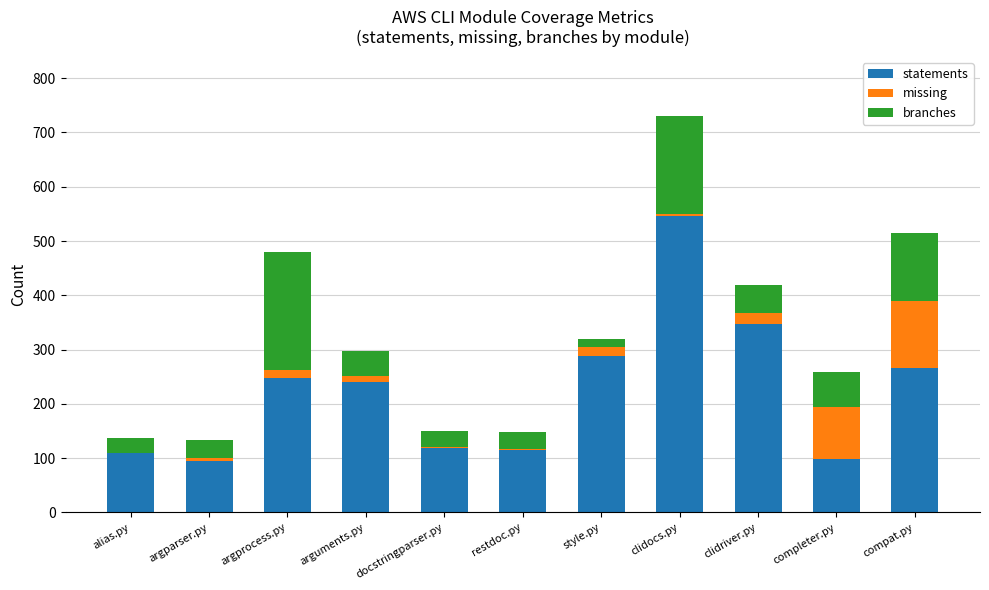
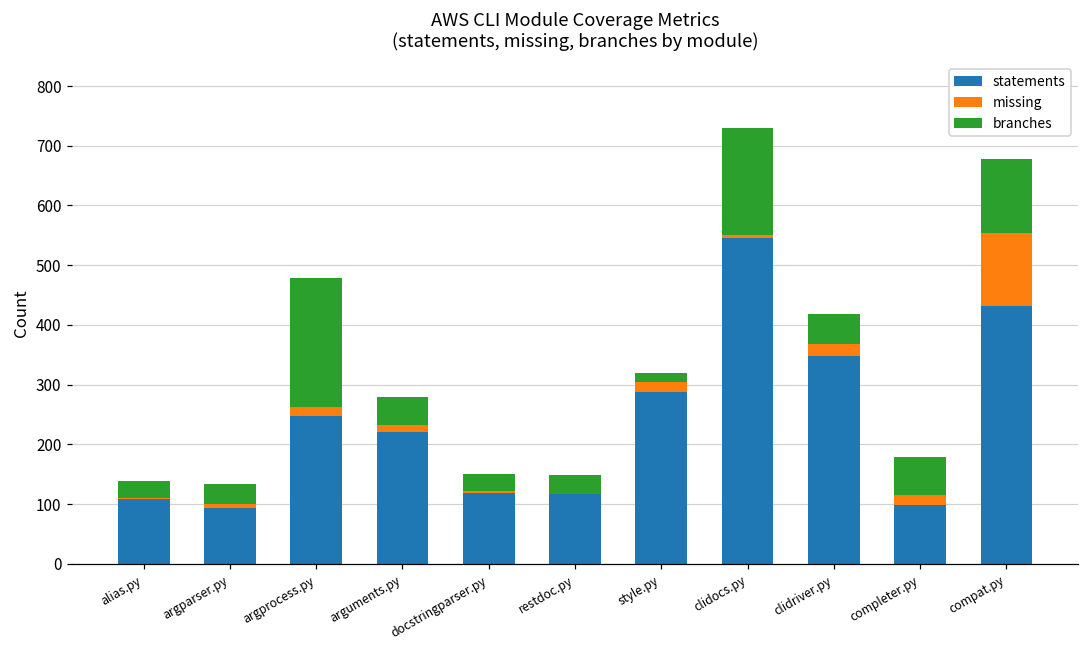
  {
    "statements": {
      "alias.py": 110,
      "argparser.py": 90,
      "argprocess.py": 250,
-     "arguments.py": 240,
+     "arguments.py": 220,
      "docstringparser.py": 120,
      "restdoc.py": 120,
      "style.py": 290,
      "clidocs.py": 550,
      "clidriver.py": 350,
      "completer.py": 100,
-     "compat.py": 270
+     "compat.py": 430
    },
    "missing": {
      "argparser.py": 10,
      "argprocess.py": 10,
      "arguments.py": 10,
      "style.py": 20,
      "clidriver.py": 20,
-     "completer.py": 100,
+     "completer.py": 20,
      "compat.py": 120
    },
    "branches": {
      "alias.py": 30,
      "argparser.py": 30,
      "argprocess.py": 220,
      "arguments.py": 50,
      "docstringparser.py": 30,
      "restdoc.py": 30,
      "style.py": 20,
      "clidocs.py": 180,
      "clidriver.py": 50,
      "completer.py": 60,
      "compat.py": 120
    }
  }
